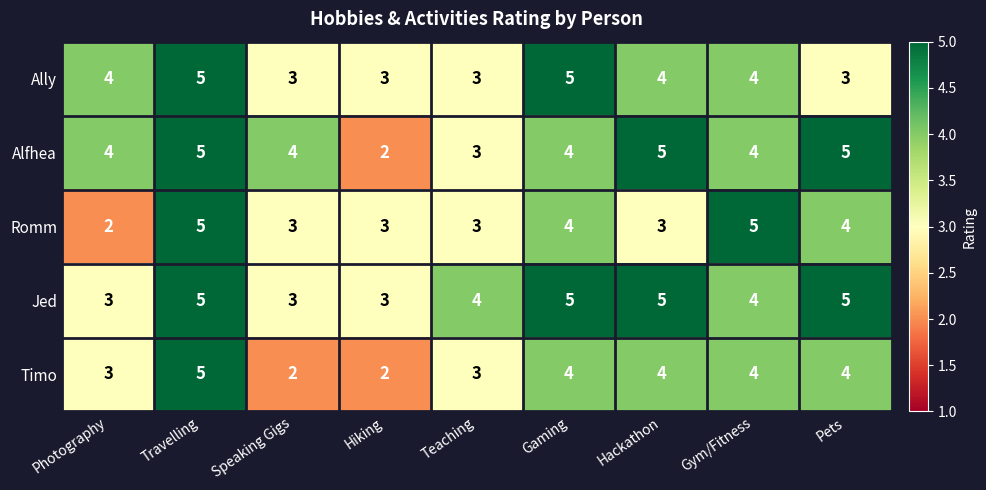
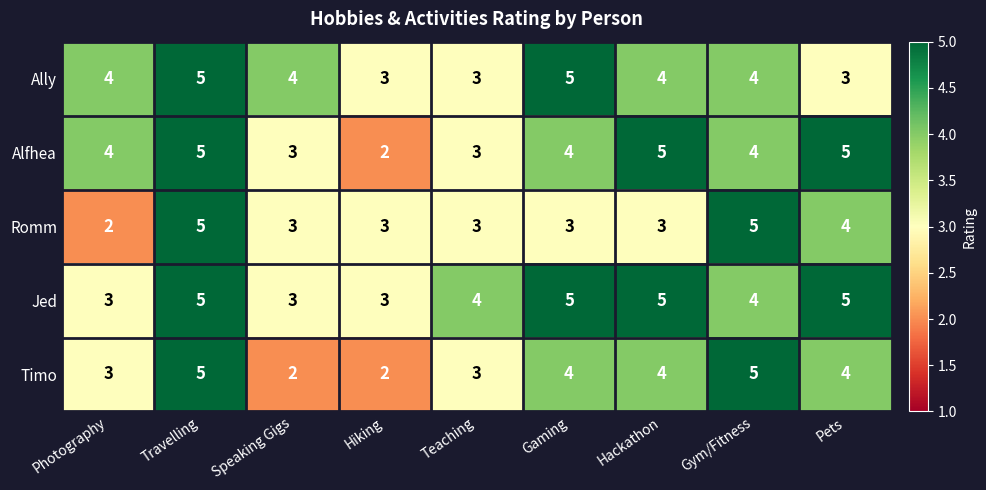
  {
    "Ally": {
      "Photography": 4,
      "Travelling": 5,
-     "Speaking Gigs": 3,
+     "Speaking Gigs": 4,
      "Hiking": 3,
      "Teaching": 3,
      "Gaming": 5,
      "Hackathon": 4,
      "Gym/Fitness": 4,
      "Pets": 3
    },
    "Alfhea": {
      "Photography": 4,
      "Travelling": 5,
-     "Speaking Gigs": 4,
+     "Speaking Gigs": 3,
      "Hiking": 2,
      "Teaching": 3,
      "Gaming": 4,
      "Hackathon": 5,
      "Gym/Fitness": 4,
      "Pets": 5
    },
    "Romm": {
      "Photography": 2,
      "Travelling": 5,
      "Speaking Gigs": 3,
      "Hiking": 3,
      "Teaching": 3,
-     "Gaming": 4,
+     "Gaming": 3,
      "Hackathon": 3,
      "Gym/Fitness": 5,
      "Pets": 4
    },
    "Jed": {
      "Photography": 3,
      "Travelling": 5,
      "Speaking Gigs": 3,
      "Hiking": 3,
      "Teaching": 4,
      "Gaming": 5,
      "Hackathon": 5,
      "Gym/Fitness": 4,
      "Pets": 5
    },
    "Timo": {
      "Photography": 3,
      "Travelling": 5,
      "Speaking Gigs": 2,
      "Hiking": 2,
      "Teaching": 3,
      "Gaming": 4,
      "Hackathon": 4,
-     "Gym/Fitness": 4,
+     "Gym/Fitness": 5,
      "Pets": 4
    }
  }
